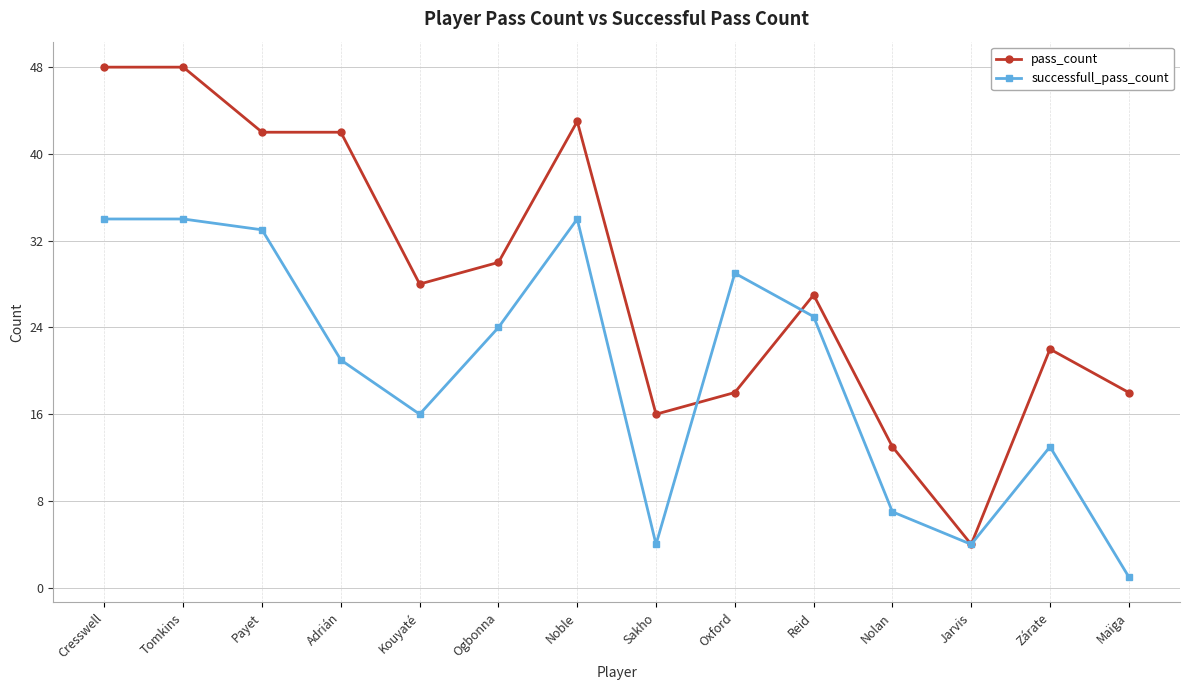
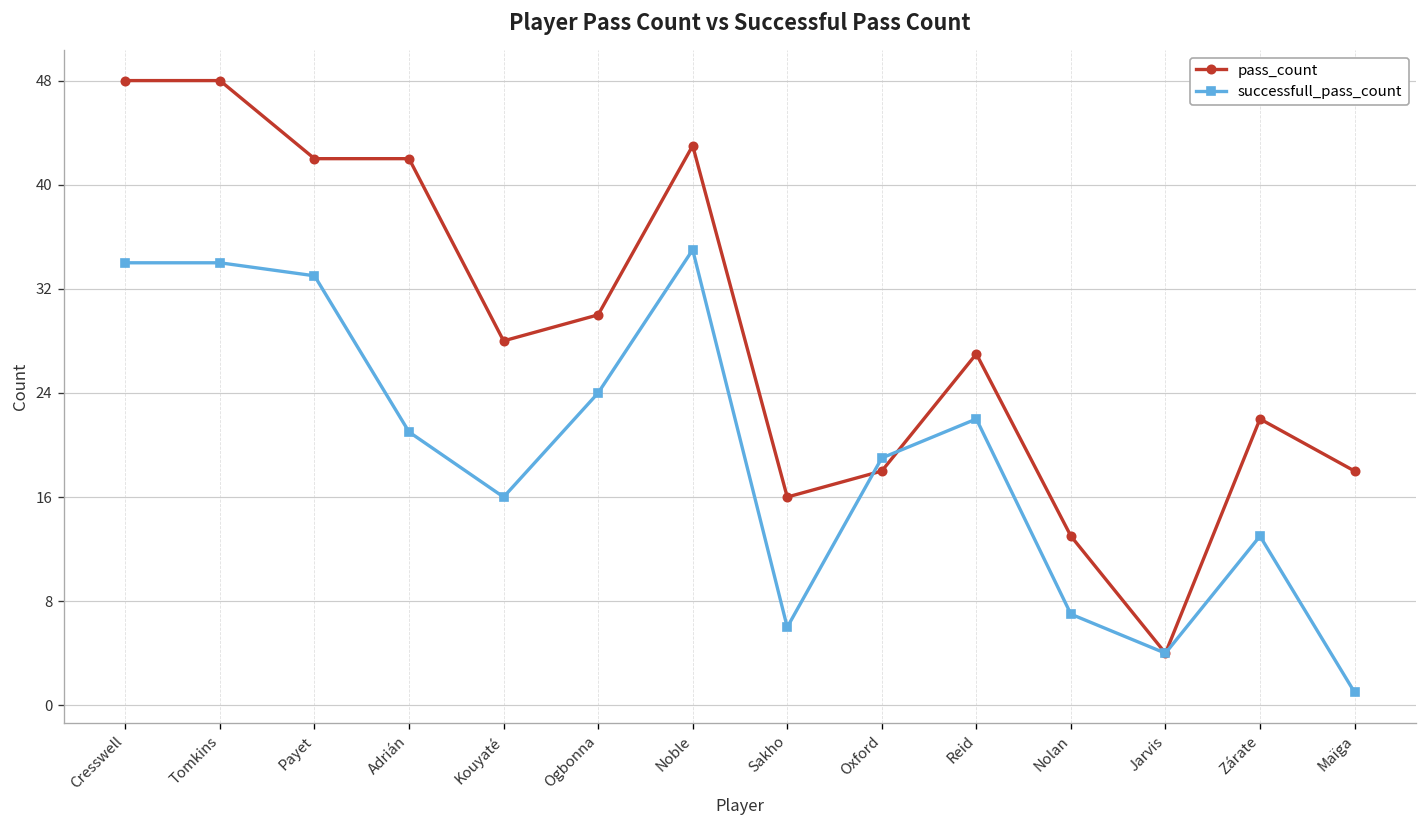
  {
    "pass_count": {
      "Cresswell": 48,
      "Tomkins": 48,
      "Payet": 42,
      "Adrián": 42,
      "Kouyaté": 28,
      "Ogbonna": 30,
      "Noble": 43,
      "Sakho": 16,
      "Oxford": 18,
      "Reid": 27,
      "Nolan": 13,
      "Zárate": 22,
      "Maïga": 18
    },
    "successfull_pass_count": {
      "Cresswell": 34,
      "Tomkins": 34,
      "Payet": 33,
      "Adrián": 21,
      "Kouyaté": 16,
      "Ogbonna": 24,
-     "Noble": 34,
-     "Sakho": 4,
-     "Oxford": 29,
-     "Reid": 25,
+     "Noble": 35,
+     "Sakho": 6,
+     "Oxford": 19,
+     "Reid": 22,
      "Nolan": 7,
      "Zárate": 13,
      "Maïga": 1
    }
  }
